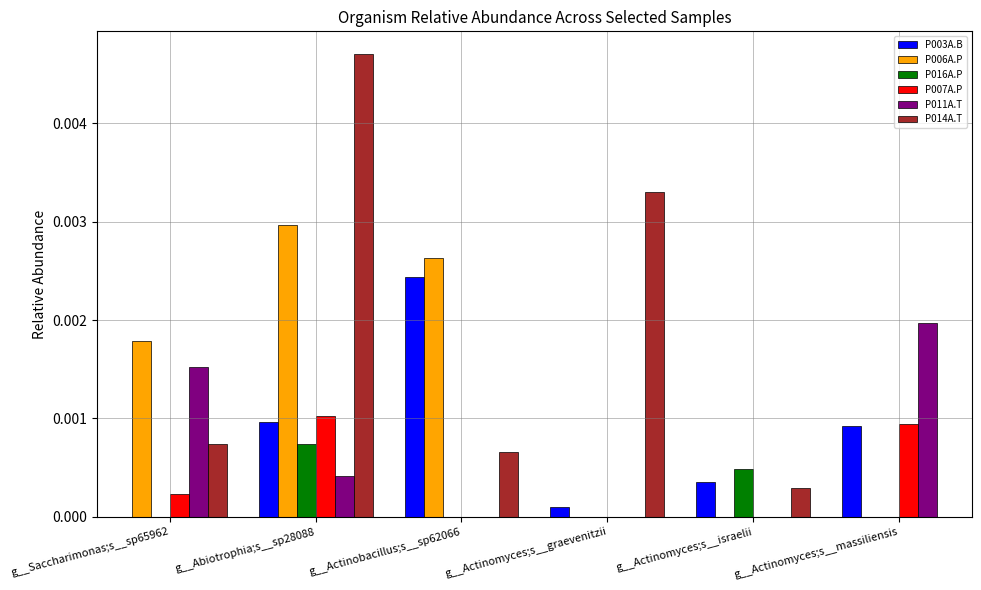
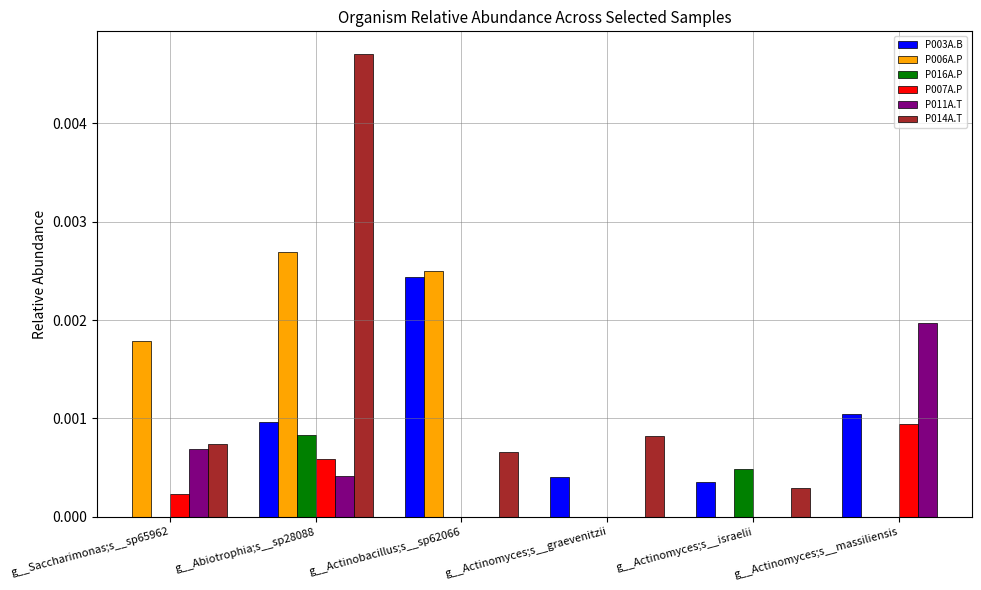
  {
    "P003A.B": {
      "g__Saccharimonas;s__sp65962": 0.0000,
      "g__Abiotrophia;s__sp28088": 0.0010,
      "g__Actinobacillus;s__sp62066": 0.0024,
-     "g__Actinomyces;s__graevenitzii": 0.0001,
+     "g__Actinomyces;s__graevenitzii": 0.0004,
      "g__Actinomyces;s__israelii": 0.0004,
-     "g__Actinomyces;s__massiliensis": 0.0009
+     "g__Actinomyces;s__massiliensis": 0.0010
    },
    "P006A.P": {
      "g__Saccharimonas;s__sp65962": 0.0018,
-     "g__Abiotrophia;s__sp28088": 0.0030,
-     "g__Actinobacillus;s__sp62066": 0.0026,
+     "g__Abiotrophia;s__sp28088": 0.0027,
+     "g__Actinobacillus;s__sp62066": 0.0025,
      "g__Actinomyces;s__graevenitzii": 0.0000,
      "g__Actinomyces;s__israelii": 0.0000,
      "g__Actinomyces;s__massiliensis": 0.0000
    },
    "P016A.P": {
      "g__Saccharimonas;s__sp65962": 0.0000,
-     "g__Abiotrophia;s__sp28088": 0.0007,
+     "g__Abiotrophia;s__sp28088": 0.0008,
      "g__Actinobacillus;s__sp62066": 0.0000,
      "g__Actinomyces;s__graevenitzii": 0.0000,
      "g__Actinomyces;s__israelii": 0.0005,
      "g__Actinomyces;s__massiliensis": 0.0000
    },
    "P007A.P": {
      "g__Saccharimonas;s__sp65962": 0.0002,
-     "g__Abiotrophia;s__sp28088": 0.0010,
+     "g__Abiotrophia;s__sp28088": 0.0006,
      "g__Actinobacillus;s__sp62066": 0.0000,
      "g__Actinomyces;s__graevenitzii": 0.0000,
      "g__Actinomyces;s__israelii": 0.0000,
      "g__Actinomyces;s__massiliensis": 0.0009
    },
    "P011A.T": {
-     "g__Saccharimonas;s__sp65962": 0.0015,
+     "g__Saccharimonas;s__sp65962": 0.0007,
      "g__Abiotrophia;s__sp28088": 0.0004,
      "g__Actinobacillus;s__sp62066": 0.0000,
      "g__Actinomyces;s__graevenitzii": 0.0000,
      "g__Actinomyces;s__israelii": 0.0000,
      "g__Actinomyces;s__massiliensis": 0.0020
    },
    "P014A.T": {
      "g__Saccharimonas;s__sp65962": 0.0007,
      "g__Abiotrophia;s__sp28088": 0.0047,
      "g__Actinobacillus;s__sp62066": 0.0007,
-     "g__Actinomyces;s__graevenitzii": 0.0033,
+     "g__Actinomyces;s__graevenitzii": 0.0008,
      "g__Actinomyces;s__israelii": 0.0003,
      "g__Actinomyces;s__massiliensis": 0.0000
    }
  }
